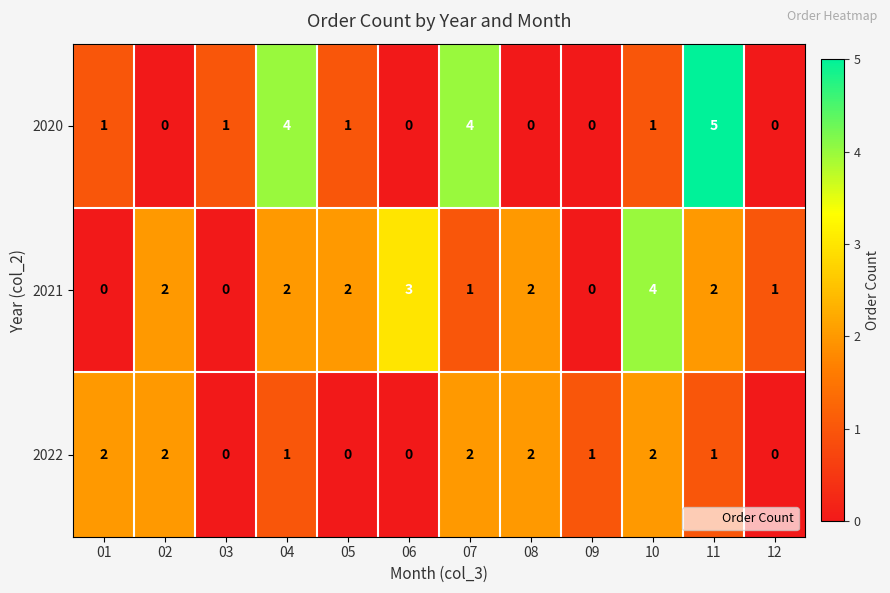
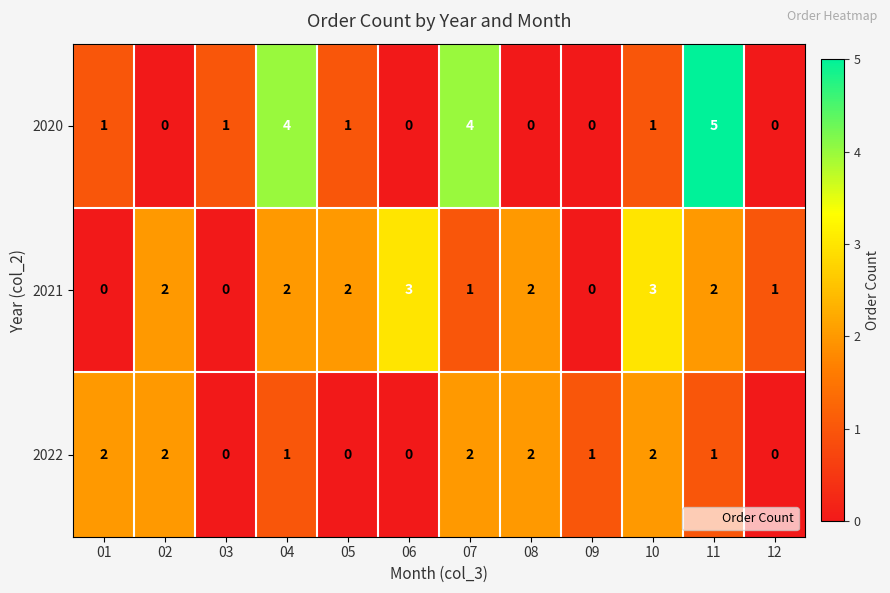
  {
    "2020": {
      "01": 1,
      "02": 0,
      "03": 1,
      "04": 4,
      "05": 1,
      "06": 0,
      "07": 4,
      "08": 0,
      "09": 0,
      "10": 1,
      "11": 5,
      "12": 0
    },
    "2021": {
      "01": 0,
      "02": 2,
      "03": 0,
      "04": 2,
      "05": 2,
      "06": 3,
      "07": 1,
      "08": 2,
      "09": 0,
-     "10": 4,
+     "10": 3,
      "11": 2,
      "12": 1
    },
    "2022": {
      "01": 2,
      "02": 2,
      "03": 0,
      "04": 1,
      "05": 0,
      "06": 0,
      "07": 2,
      "08": 2,
      "09": 1,
      "10": 2,
      "11": 1,
      "12": 0
    }
  }
